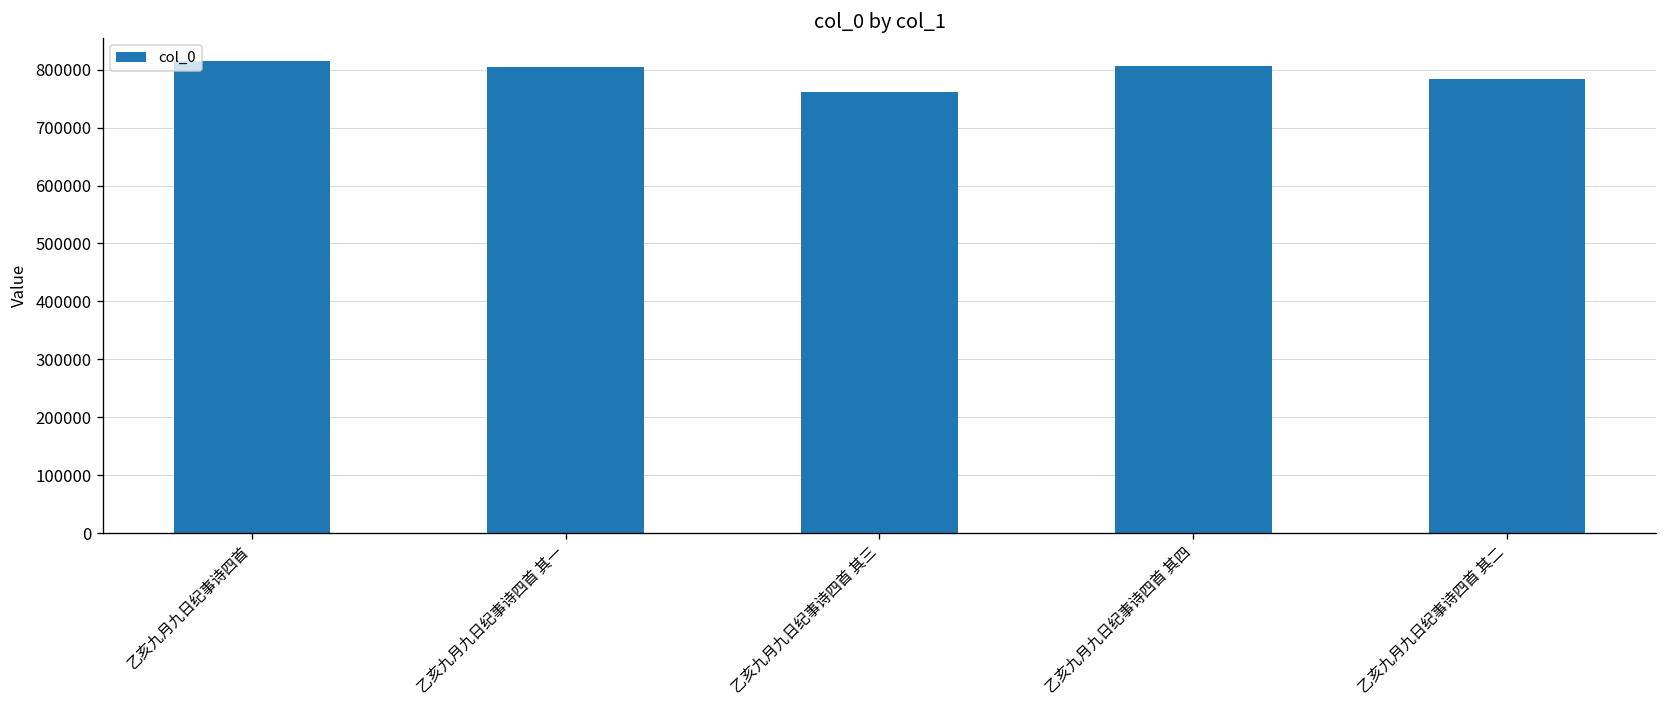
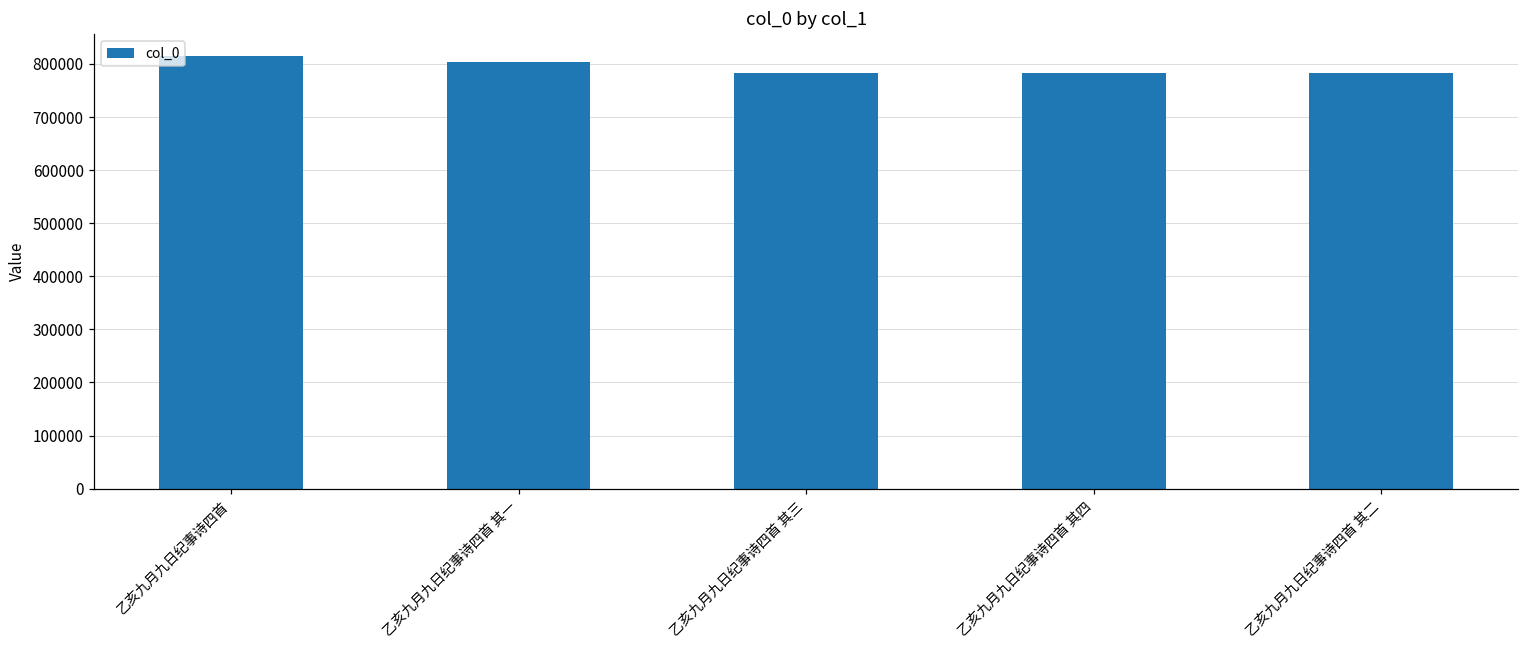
  {
    "乙亥九月九日纪事诗四首": 810000,
    "乙亥九月九日纪事诗四首 其一": 800000,
-   "乙亥九月九日纪事诗四首 其三": 760000,
-   "乙亥九月九日纪事诗四首 其四": 810000,
+   "乙亥九月九日纪事诗四首 其三": 780000,
+   "乙亥九月九日纪事诗四首 其四": 780000,
    "乙亥九月九日纪事诗四首 其二": 780000
  }
